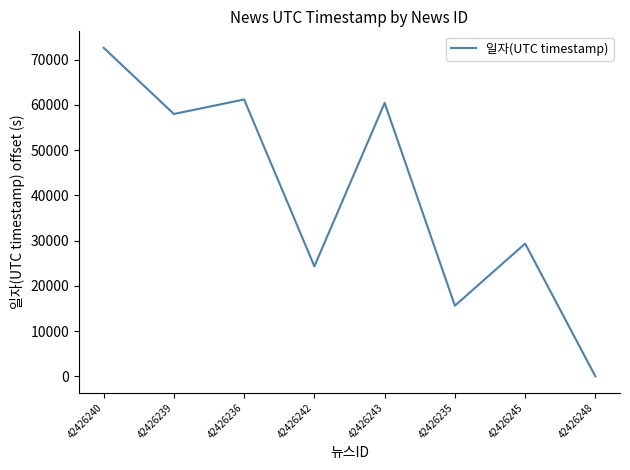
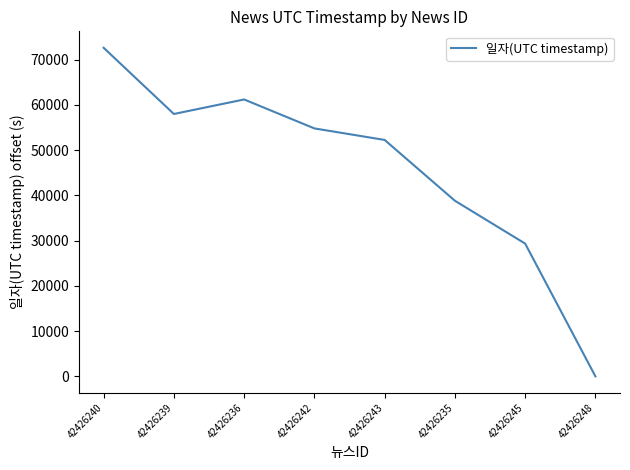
  {
    "42426240": 73000,
    "42426239": 58000,
    "42426236": 61000,
-   "42426242": 24000,
-   "42426243": 60000,
-   "42426235": 16000,
+   "42426242": 55000,
+   "42426243": 52000,
+   "42426235": 39000,
    "42426245": 29000,
    "42426248": 0
  }
